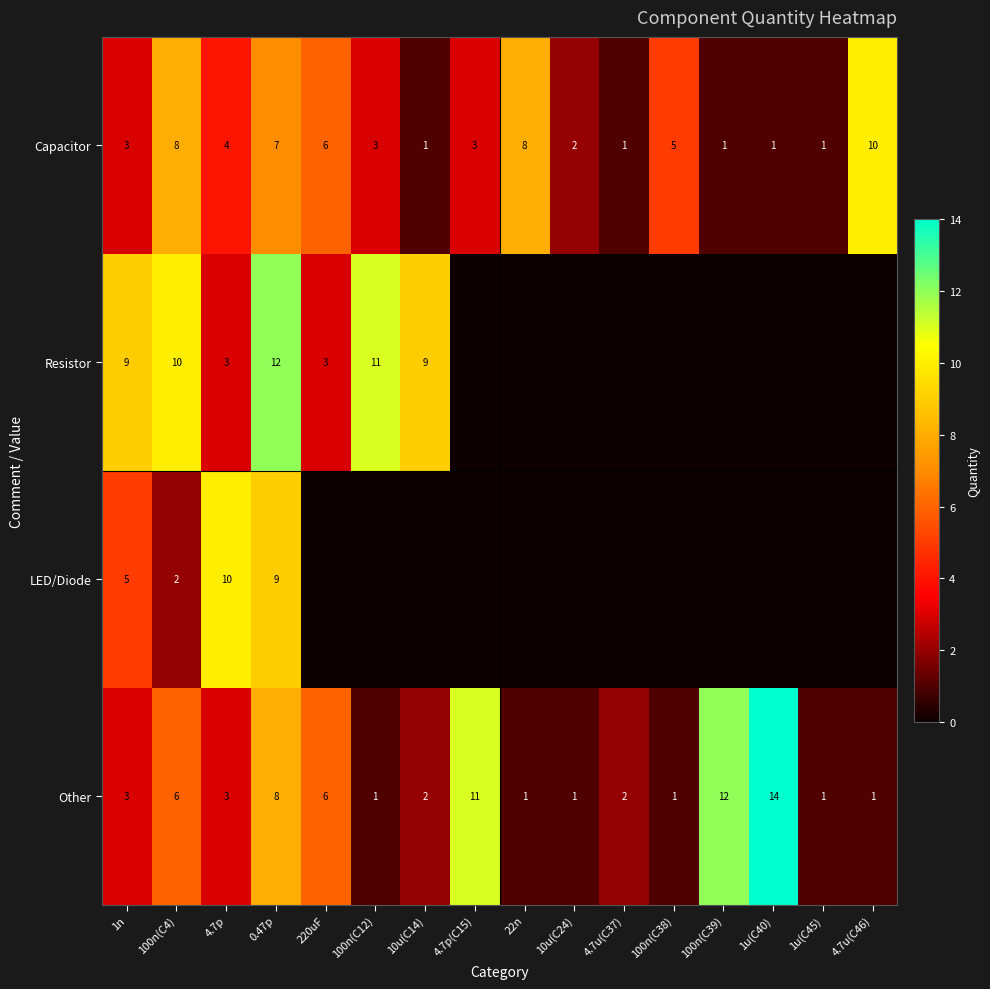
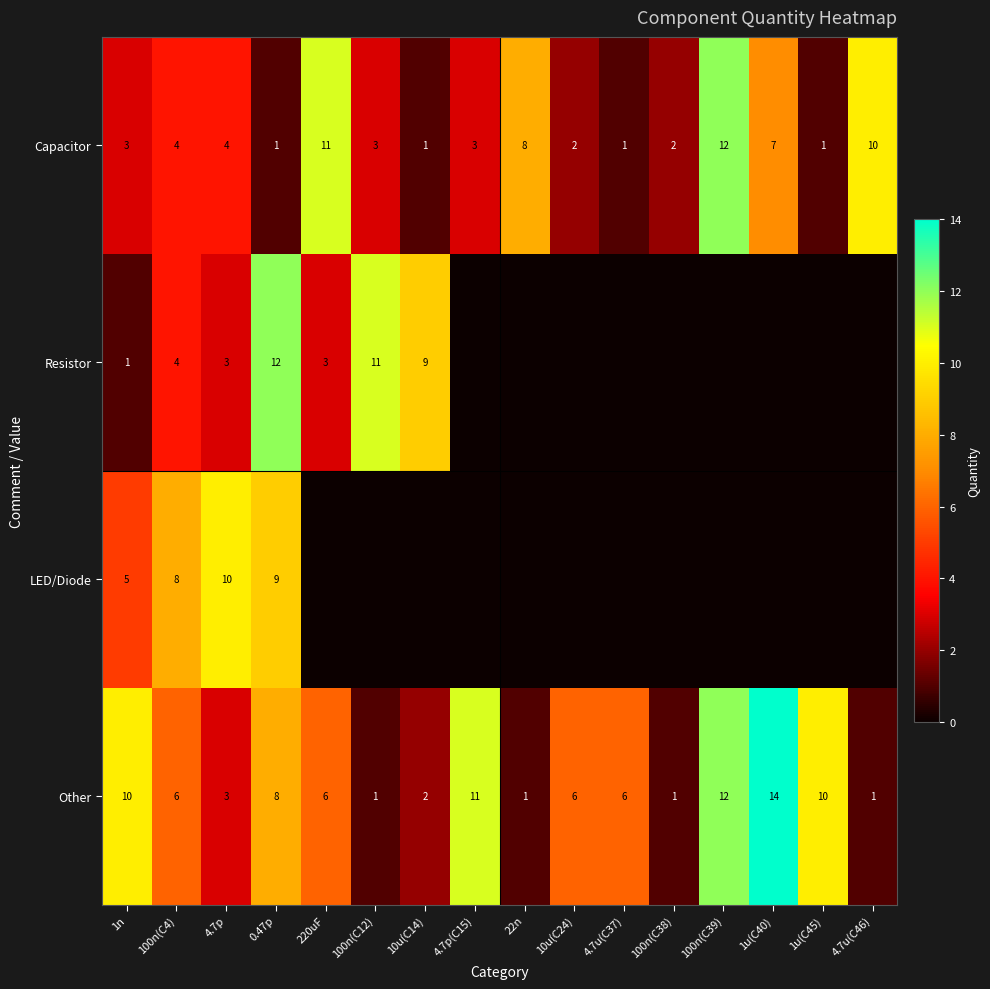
  {
    "Capacitor": {
      "1n": 3,
-     "100n(C4)": 8,
+     "100n(C4)": 4,
      "4.7p": 4,
-     "0.47p": 7,
-     "220uF": 6,
+     "0.47p": 1,
+     "220uF": 11,
      "100n(C12)": 3,
      "10u(C14)": 1,
      "4.7p(C15)": 3,
      "22n": 8,
      "10u(C24)": 2,
      "4.7u(C37)": 1,
-     "100n(C38)": 5,
-     "100n(C39)": 1,
-     "1u(C40)": 1,
+     "100n(C38)": 2,
+     "100n(C39)": 12,
+     "1u(C40)": 7,
      "1u(C45)": 1,
      "4.7u(C46)": 10
    },
    "Resistor": {
-     "1n": 9,
-     "100n(C4)": 10,
+     "1n": 1,
+     "100n(C4)": 4,
      "4.7p": 3,
      "0.47p": 12,
      "220uF": 3,
      "100n(C12)": 11,
      "10u(C14)": 9
    },
    "LED/Diode": {
      "1n": 5,
-     "100n(C4)": 2,
+     "100n(C4)": 8,
      "4.7p": 10,
      "0.47p": 9
    },
    "Other": {
-     "1n": 3,
+     "1n": 10,
      "100n(C4)": 6,
      "4.7p": 3,
      "0.47p": 8,
      "220uF": 6,
      "100n(C12)": 1,
      "10u(C14)": 2,
      "4.7p(C15)": 11,
      "22n": 1,
-     "10u(C24)": 1,
-     "4.7u(C37)": 2,
+     "10u(C24)": 6,
+     "4.7u(C37)": 6,
      "100n(C38)": 1,
      "100n(C39)": 12,
      "1u(C40)": 14,
-     "1u(C45)": 1,
+     "1u(C45)": 10,
      "4.7u(C46)": 1
    }
  }
